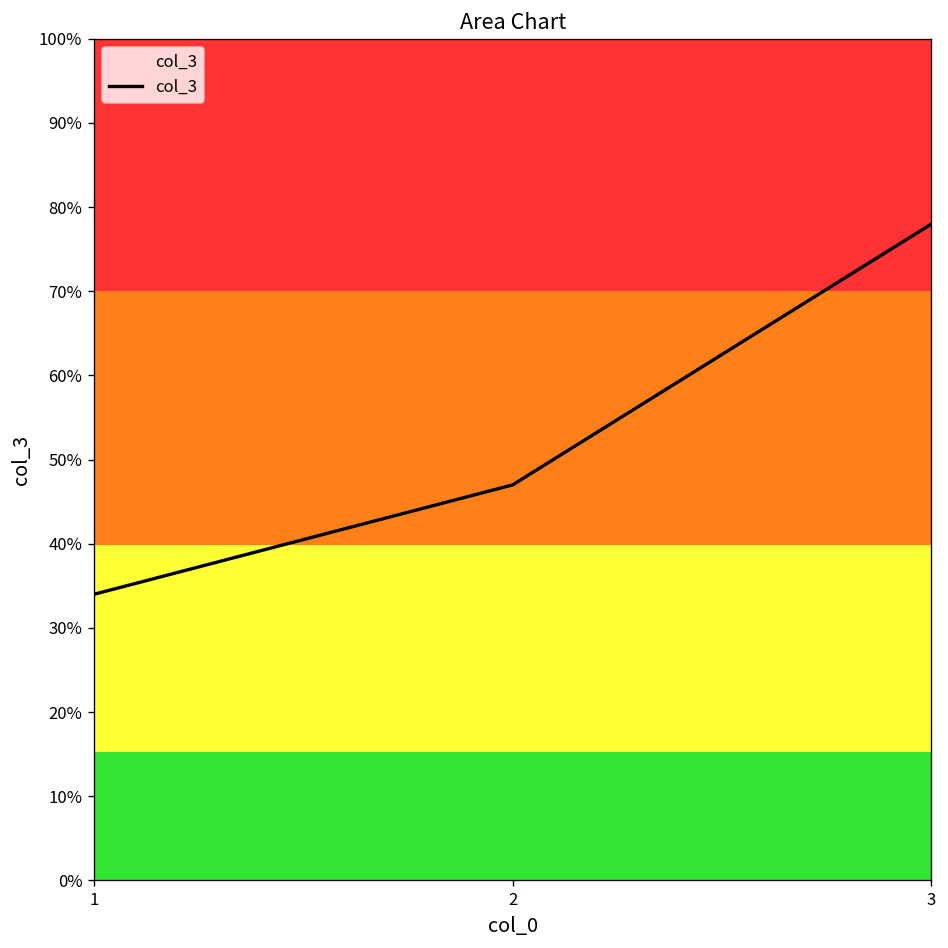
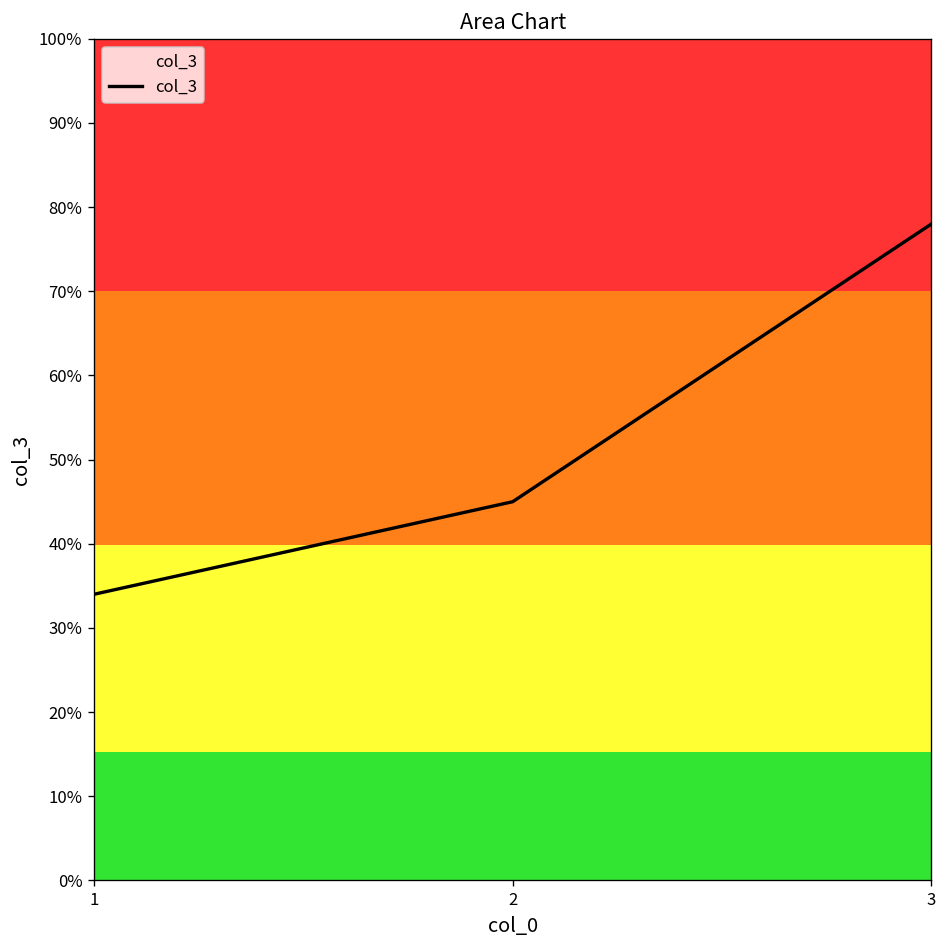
  {
    "1": "34%",
-   "2": "47%",
+   "2": "45%",
    "3": "78%"
  }
